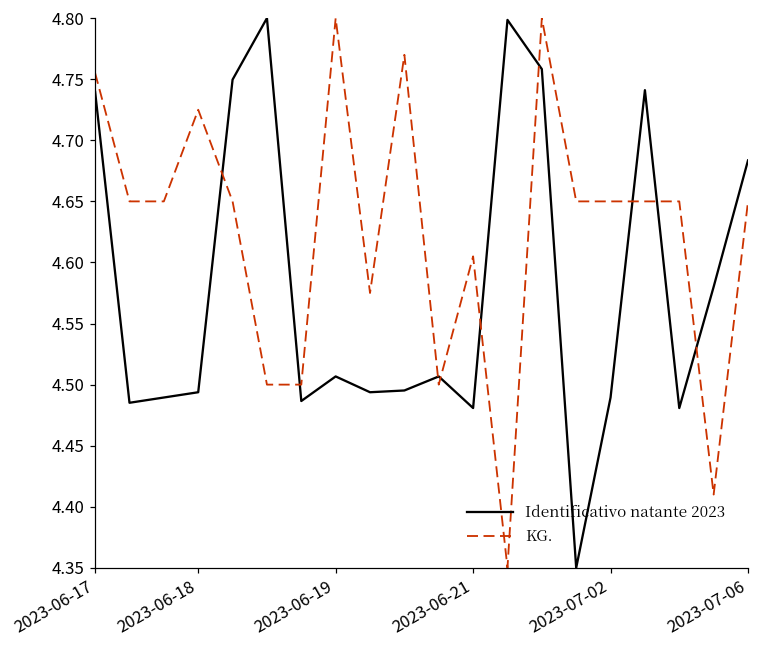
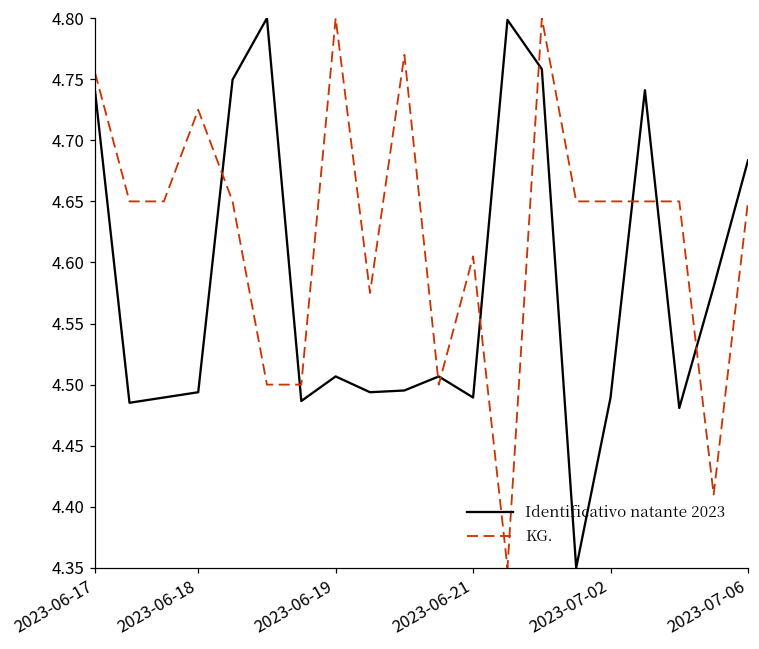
  {
    "Identificativo natante 2023": {
      "2023-06-17": 4.740,
-     "2023-06-21": 4.481,
+     "2023-06-21": 4.489,
      "2023-07-06": 4.684
    },
    "KG.": {
      "2023-06-17": 4.755,
      "2023-06-21": 4.605,
      "2023-07-06": 4.650
    }
  }
